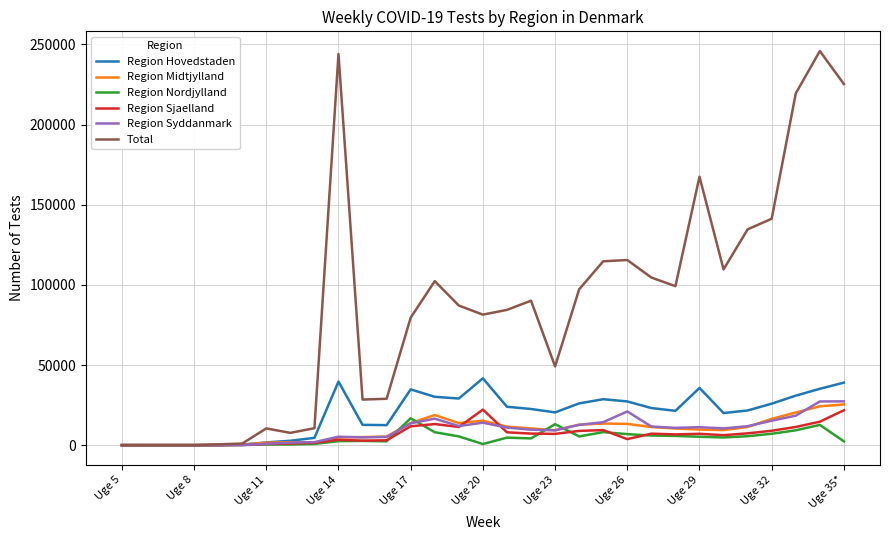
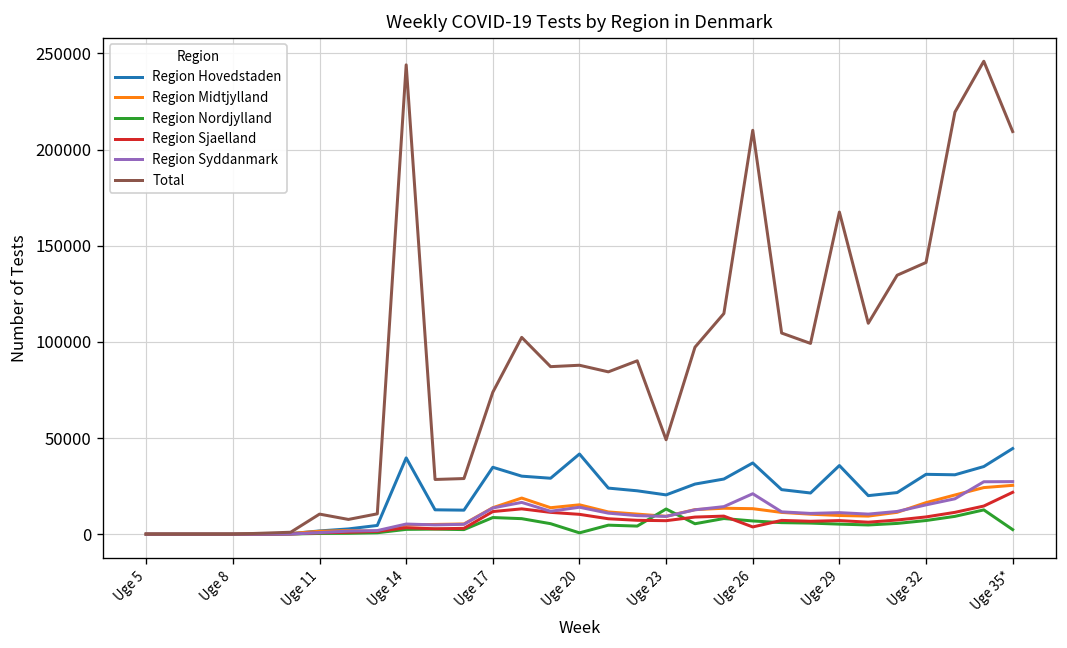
  {
    "Region Hovedstaden": {
      "Uge 14": 40000,
      "Uge 17": 35000,
      "Uge 20": 42000,
      "Uge 23": 20000,
-     "Uge 26": 27000,
+     "Uge 26": 37000,
      "Uge 29": 36000,
-     "Uge 32": 26000,
-     "Uge 35*": 39000
+     "Uge 32": 31000,
+     "Uge 35*": 45000
    },
    "Region Midtjylland": {
      "Uge 26": 13000,
      "Uge 35*": 25000
    },
    "Region Nordjylland": {
-     "Uge 17": 17000,
+     "Uge 17": 9000,
      "Uge 20": 1000,
      "Uge 23": 13000,
      "Uge 26": 7000,
      "Uge 29": 5000,
      "Uge 32": 7000,
      "Uge 35*": 2000
    },
    "Region Sjaelland": {
      "Uge 17": 12000,
-     "Uge 20": 22000,
+     "Uge 20": 10000,
      "Uge 23": 7000,
      "Uge 26": 4000,
      "Uge 29": 7000,
      "Uge 32": 9000,
      "Uge 35*": 22000
    },
    "Region Syddanmark": {
      "Uge 26": 21000,
      "Uge 35*": 27000
    },
    "Total": {
      "Uge 11": 10000,
      "Uge 14": 244000,
-     "Uge 17": 80000,
-     "Uge 20": 81000,
+     "Uge 17": 74000,
+     "Uge 20": 88000,
      "Uge 23": 49000,
-     "Uge 26": 116000,
+     "Uge 26": 210000,
      "Uge 29": 167000,
      "Uge 32": 141000,
-     "Uge 35*": 225000
+     "Uge 35*": 209000
    }
  }
